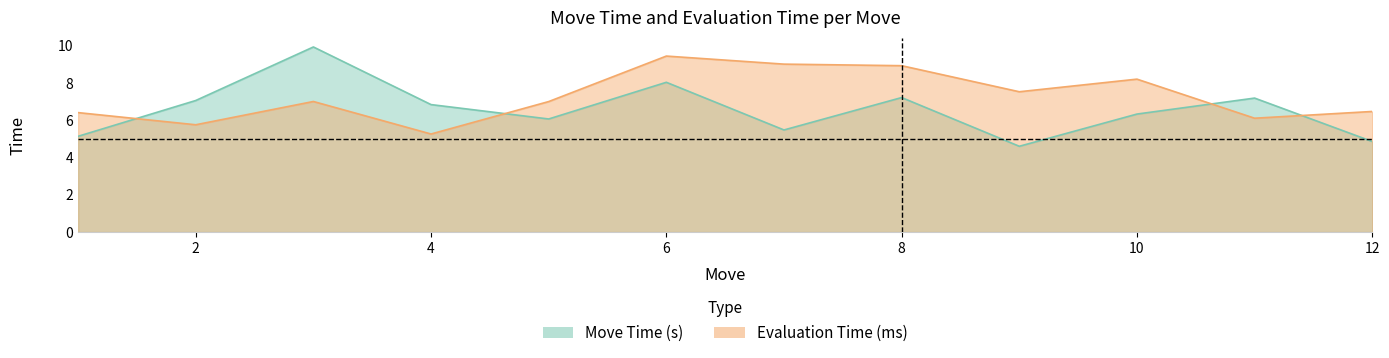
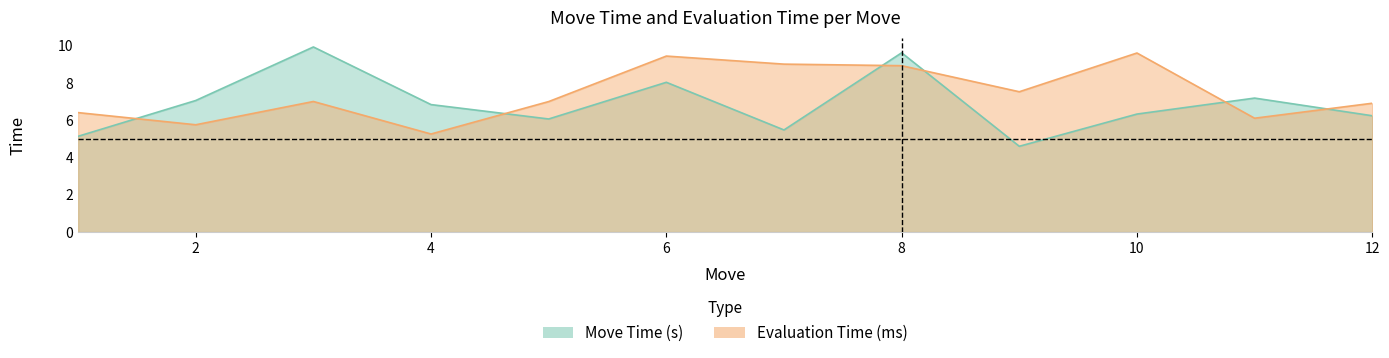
  {
    "Move Time (s)": {
      "2": 7.1,
      "4": 6.8,
      "6": 8.0,
-     "8": 7.2,
+     "8": 9.6,
      "10": 6.3,
-     "12": 4.9
+     "12": 6.2
    },
    "Evaluation Time (ms)": {
      "2": 5.8,
      "4": 5.3,
      "6": 9.4,
      "8": 8.9,
-     "10": 8.2,
-     "12": 6.5
+     "10": 9.6,
+     "12": 6.9
    }
  }
